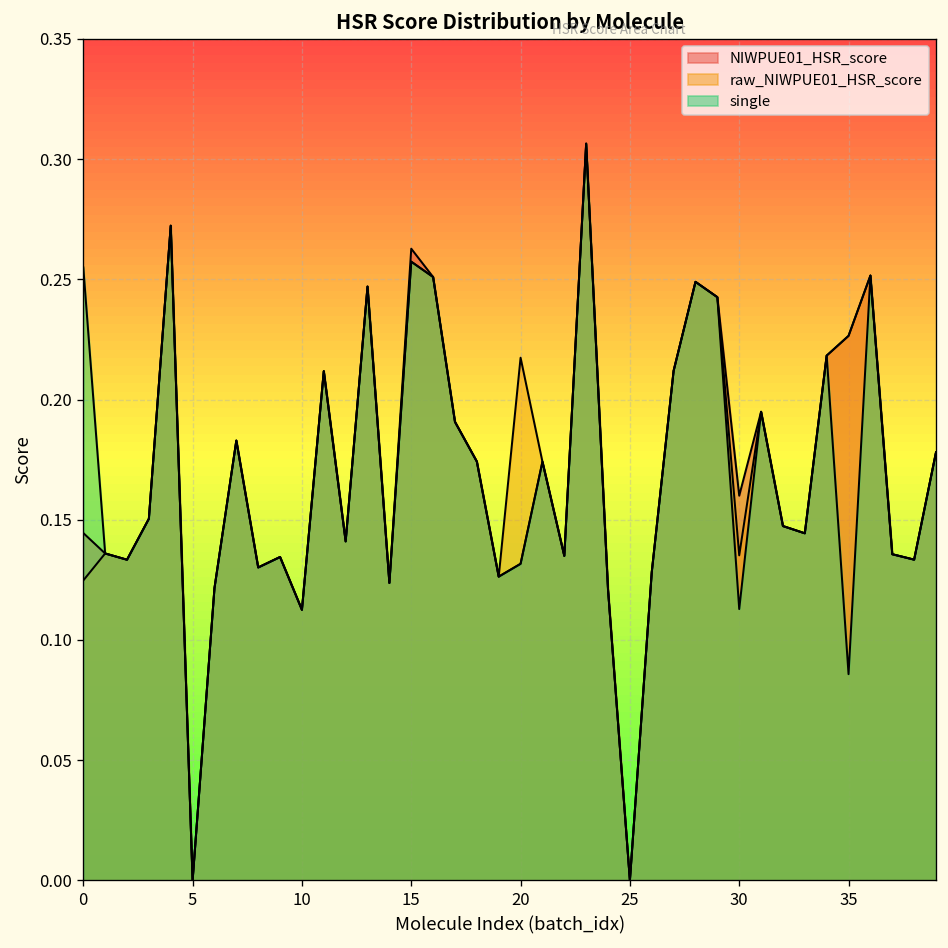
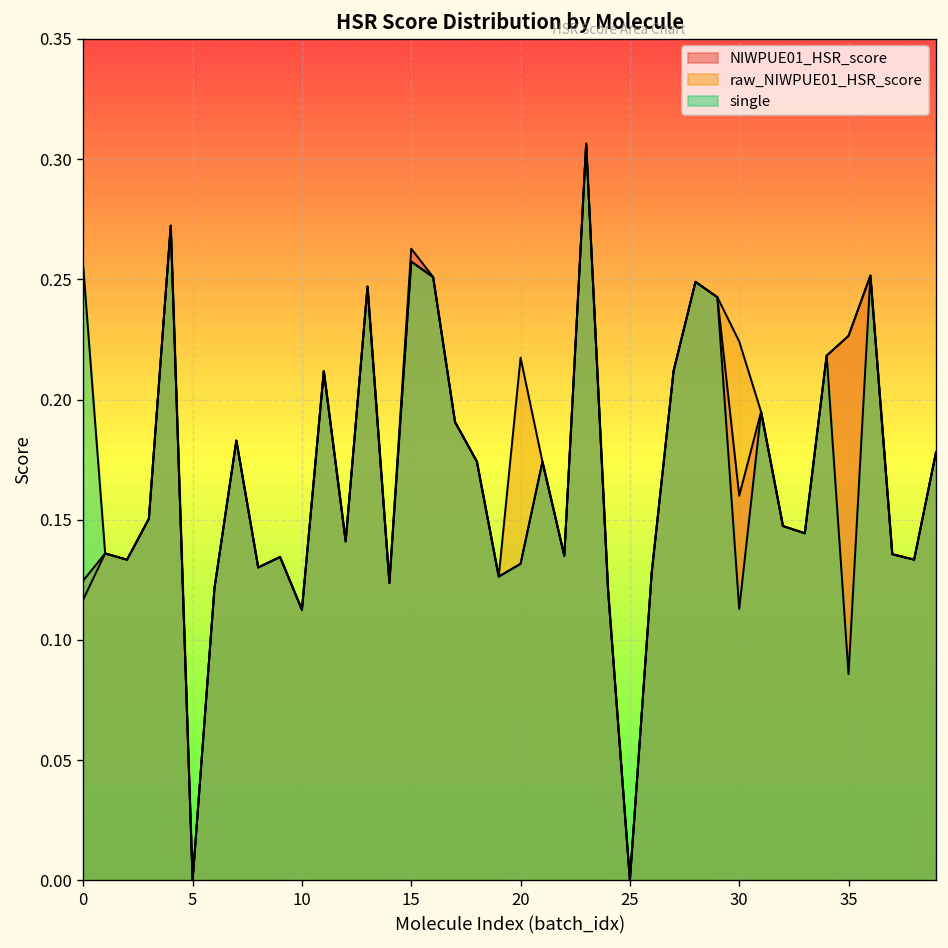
  {
    "NIWPUE01_HSR_score": {
-     "0": 0.144,
+     "0": 0.125,
      "15": 0.263,
      "30": 0.160
    },
    "raw_NIWPUE01_HSR_score": {
-     "0": 0.125,
+     "0": 0.117,
      "20": 0.217,
-     "30": 0.135
+     "30": 0.224
    },
    "single": {
      "0": 0.255,
      "30": 0.113,
      "35": 0.086
    }
  }
